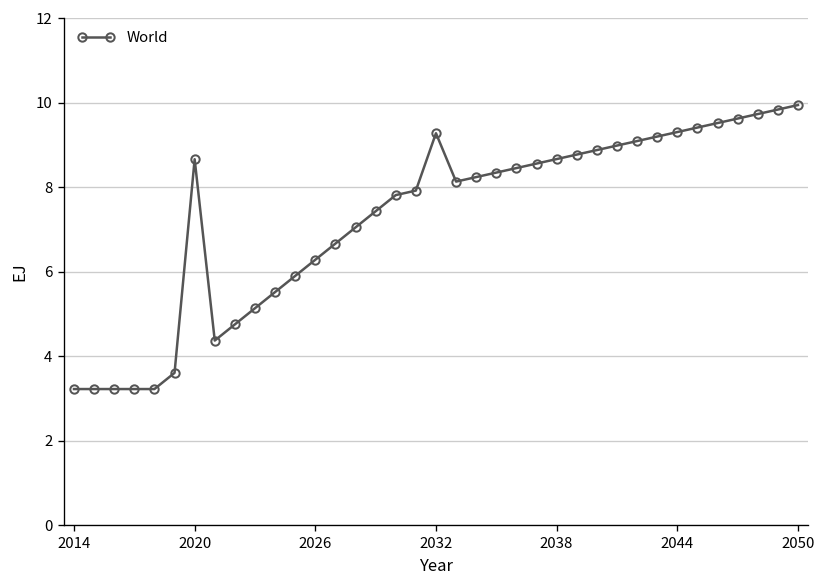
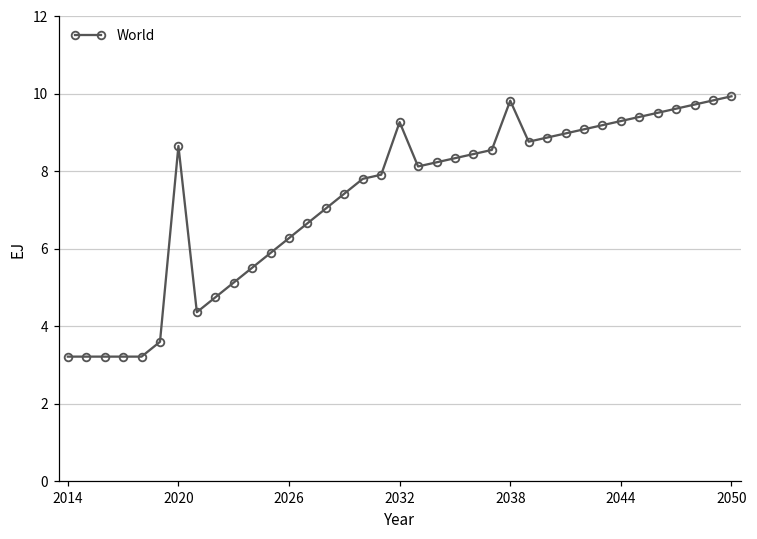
  {
    "2014": 3.2,
    "2020": 8.7,
    "2026": 6.3,
    "2032": 9.3,
-   "2038": 8.7,
+   "2038": 9.8,
    "2044": 9.3,
    "2050": 9.9
  }
